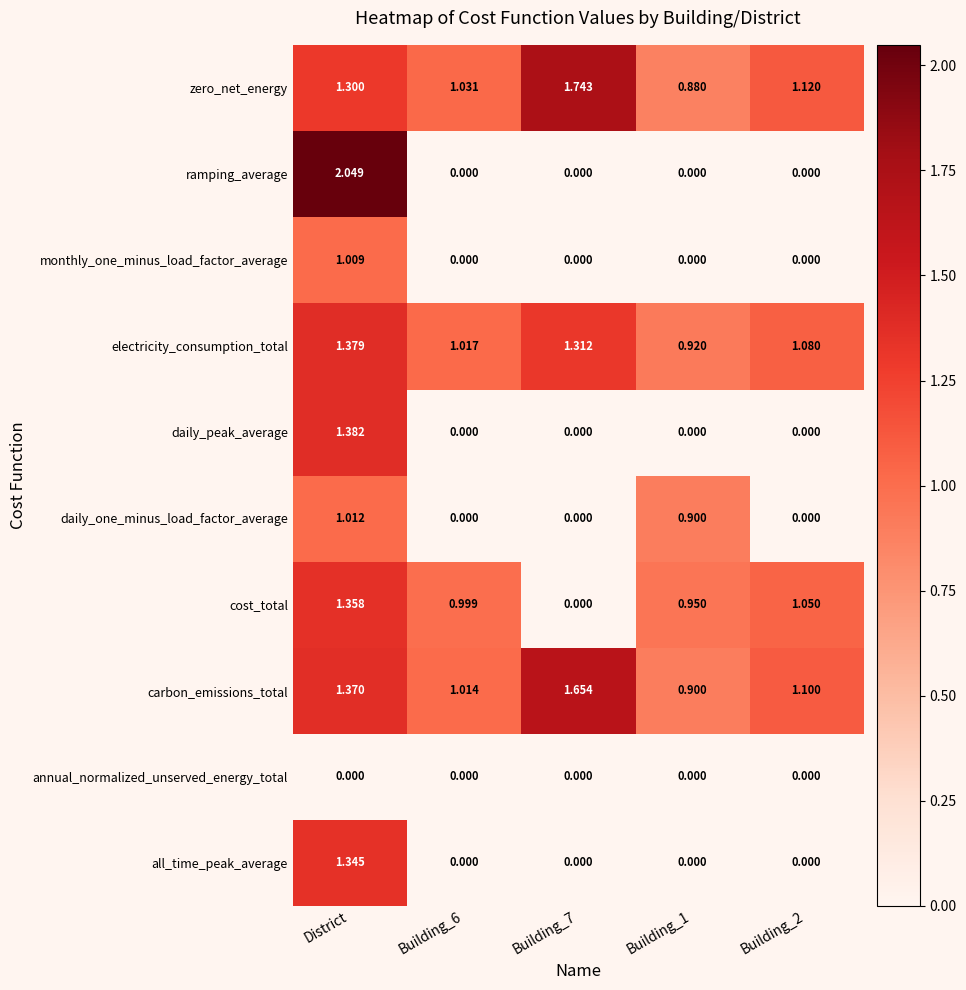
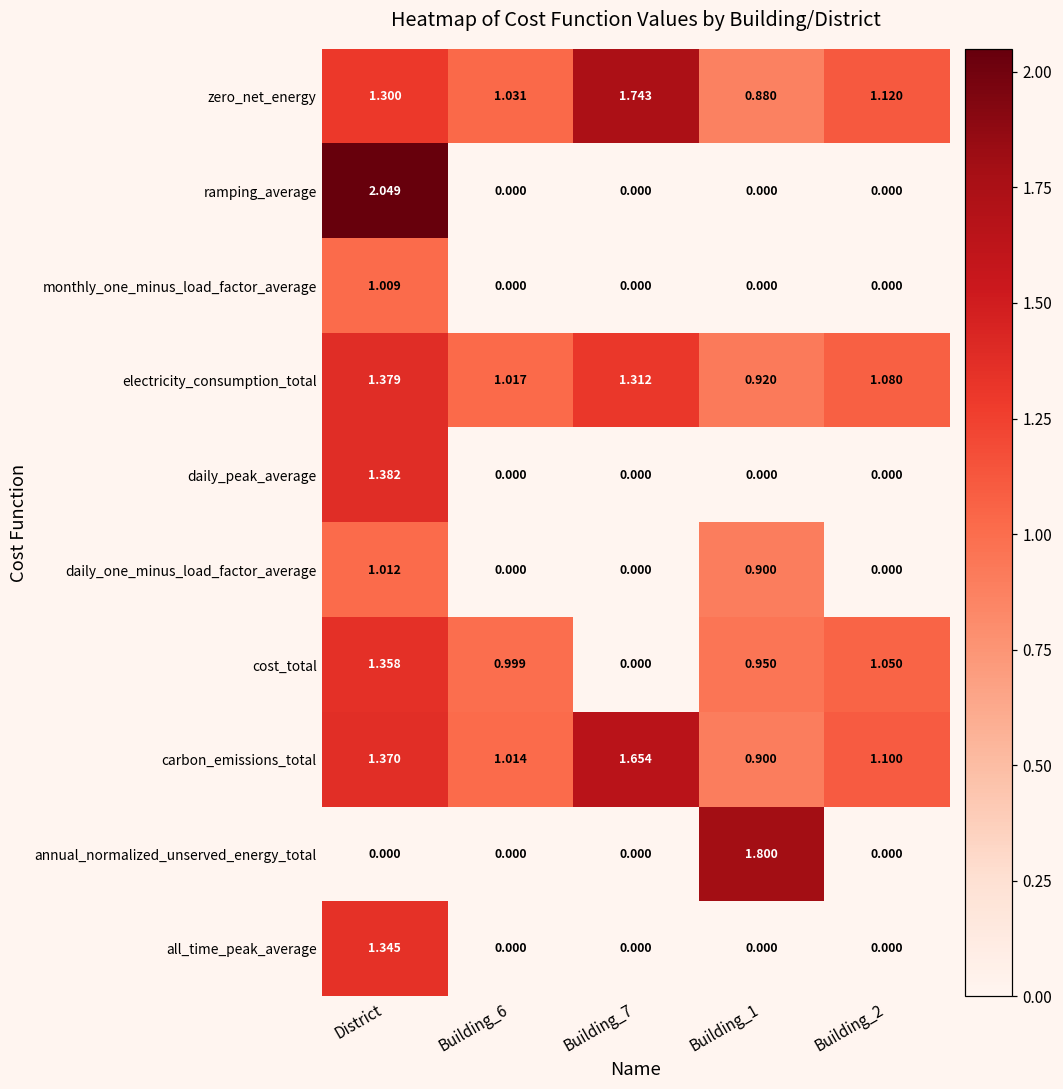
  {
    "zero_net_energy": {
      "District": 1.300,
      "Building_6": 1.031,
      "Building_7": 1.743,
      "Building_1": 0.880,
      "Building_2": 1.120
    },
    "ramping_average": {
      "District": 2.049,
      "Building_6": 0.000,
      "Building_7": 0.000,
      "Building_1": 0.000,
      "Building_2": 0.000
    },
    "monthly_one_minus_load_factor_average": {
      "District": 1.009,
      "Building_6": 0.000,
      "Building_7": 0.000,
      "Building_1": 0.000,
      "Building_2": 0.000
    },
    "electricity_consumption_total": {
      "District": 1.379,
      "Building_6": 1.017,
      "Building_7": 1.312,
      "Building_1": 0.920,
      "Building_2": 1.080
    },
    "daily_peak_average": {
      "District": 1.382,
      "Building_6": 0.000,
      "Building_7": 0.000,
      "Building_1": 0.000,
      "Building_2": 0.000
    },
    "daily_one_minus_load_factor_average": {
      "District": 1.012,
      "Building_6": 0.000,
      "Building_7": 0.000,
      "Building_1": 0.900,
      "Building_2": 0.000
    },
    "cost_total": {
      "District": 1.358,
      "Building_6": 0.999,
      "Building_7": 0.000,
      "Building_1": 0.950,
      "Building_2": 1.050
    },
    "carbon_emissions_total": {
      "District": 1.370,
      "Building_6": 1.014,
      "Building_7": 1.654,
      "Building_1": 0.900,
      "Building_2": 1.100
    },
    "annual_normalized_unserved_energy_total": {
      "District": 0.000,
      "Building_6": 0.000,
      "Building_7": 0.000,
-     "Building_1": 0.000,
+     "Building_1": 1.800,
      "Building_2": 0.000
    },
    "all_time_peak_average": {
      "District": 1.345,
      "Building_6": 0.000,
      "Building_7": 0.000,
      "Building_1": 0.000,
      "Building_2": 0.000
    }
  }
